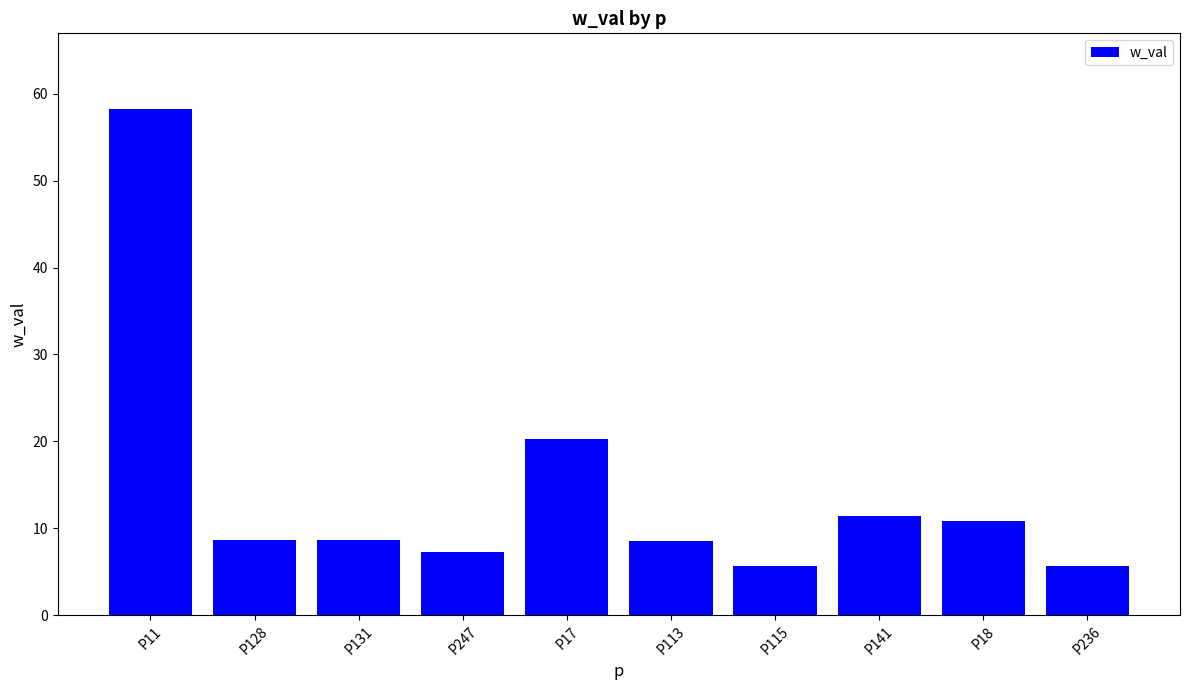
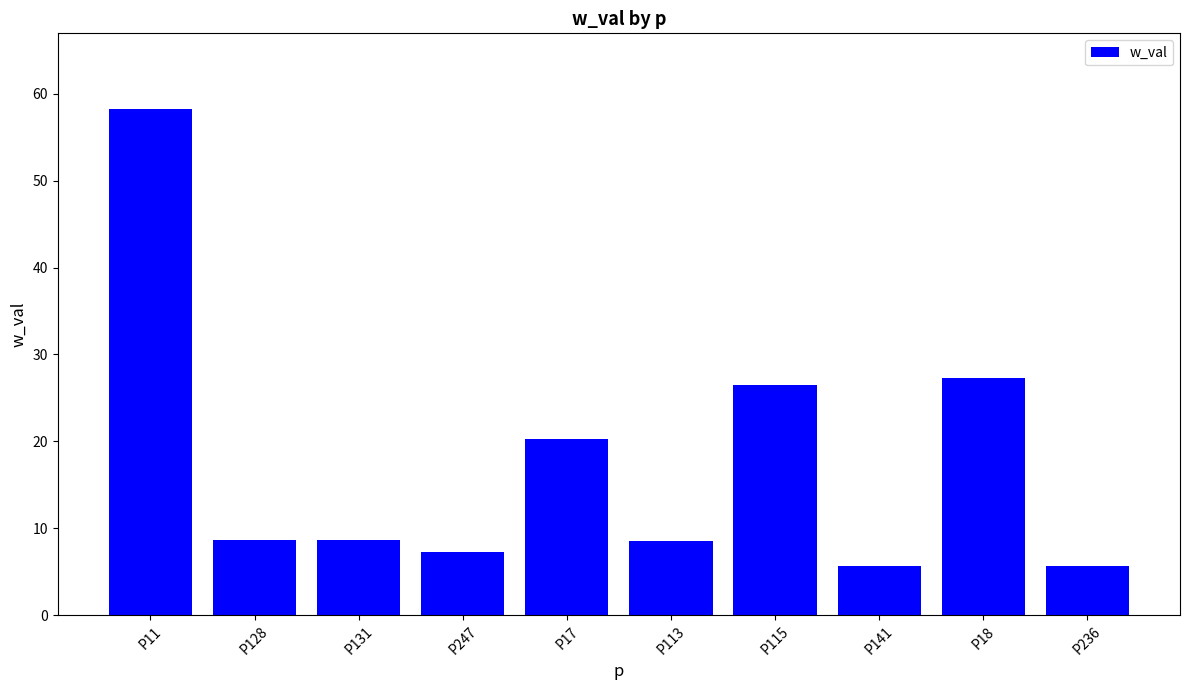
  {
    "P11": 58,
    "P128": 9,
    "P131": 9,
    "P247": 7,
    "P17": 20,
    "P113": 9,
-   "P115": 6,
-   "P141": 11,
-   "P18": 11,
+   "P115": 26,
+   "P141": 6,
+   "P18": 27,
    "P236": 6
  }
